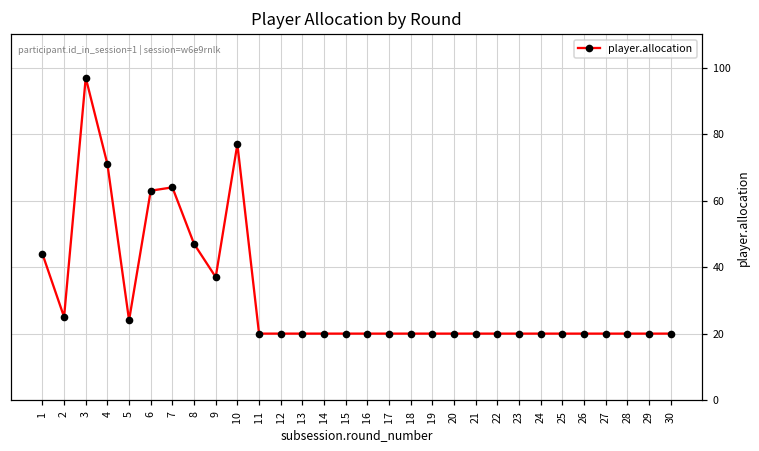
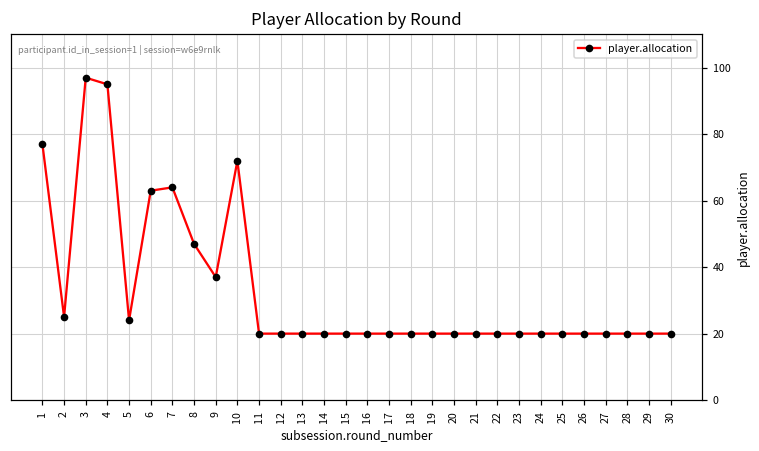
  {
-   "1": 44,
+   "1": 77,
    "2": 25,
-   "4": 71,
+   "4": 95,
    "5": 24,
    "6": 63,
    "7": 64,
    "8": 47,
    "9": 37,
-   "10": 77,
+   "10": 72,
    "11": 20,
    "12": 20,
    "13": 20,
    "14": 20,
    "15": 20,
    "16": 20,
    "17": 20,
    "18": 20,
    "19": 20,
    "20": 20,
    "21": 20,
    "22": 20,
    "23": 20,
    "24": 20,
    "25": 20,
    "26": 20,
    "27": 20,
    "28": 20,
    "29": 20,
    "30": 20
  }
